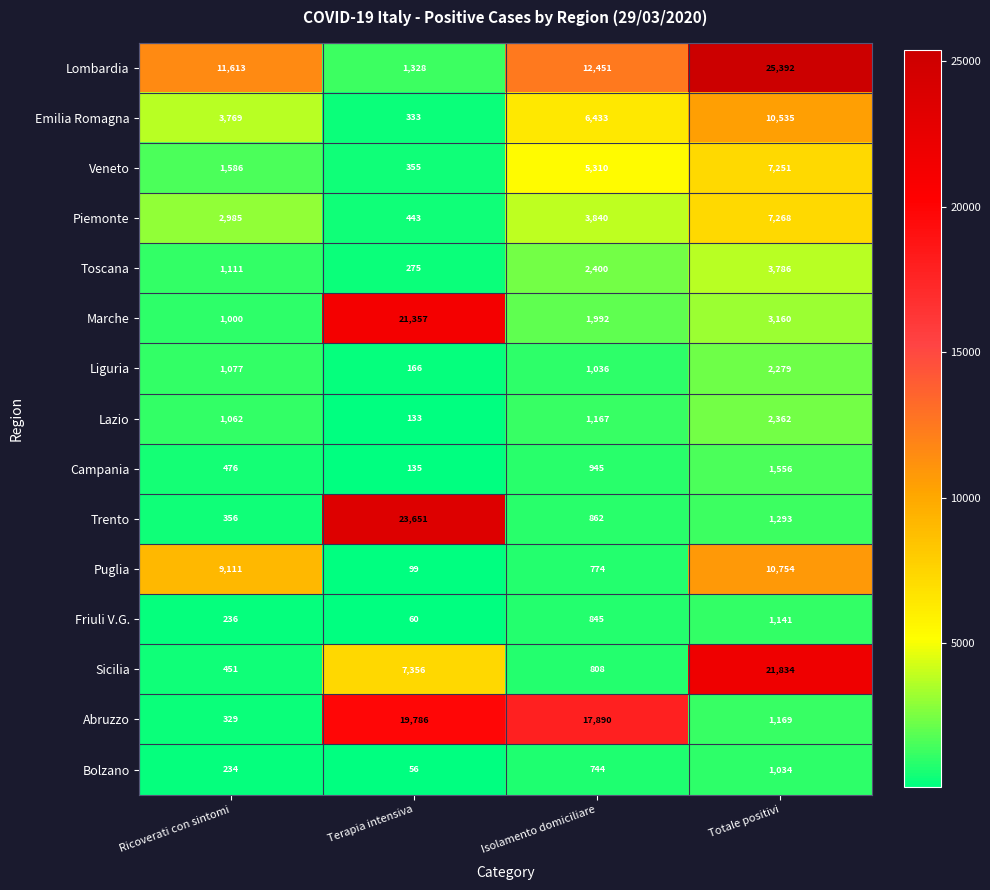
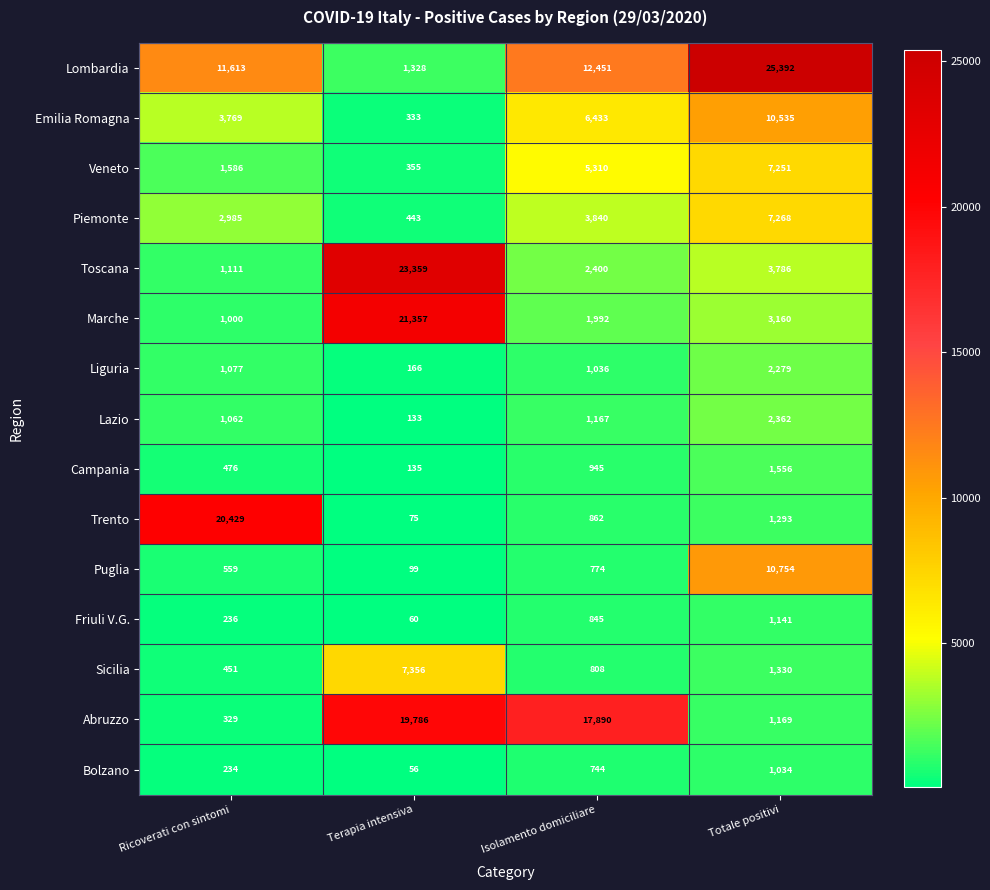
  {
    "Lombardia": {
      "Ricoverati con sintomi": "11,613",
      "Terapia intensiva": "1,328",
      "Isolamento domiciliare": "12,451",
      "Totale positivi": "25,392"
    },
    "Emilia Romagna": {
      "Ricoverati con sintomi": "3,769",
      "Terapia intensiva": "333",
      "Isolamento domiciliare": "6,433",
      "Totale positivi": "10,535"
    },
    "Veneto": {
      "Ricoverati con sintomi": "1,586",
      "Terapia intensiva": "355",
      "Isolamento domiciliare": "5,310",
      "Totale positivi": "7,251"
    },
    "Piemonte": {
      "Ricoverati con sintomi": "2,985",
      "Terapia intensiva": "443",
      "Isolamento domiciliare": "3,840",
      "Totale positivi": "7,268"
    },
    "Toscana": {
      "Ricoverati con sintomi": "1,111",
-     "Terapia intensiva": "275",
+     "Terapia intensiva": "23,359",
      "Isolamento domiciliare": "2,400",
      "Totale positivi": "3,786"
    },
    "Marche": {
      "Ricoverati con sintomi": "1,000",
      "Terapia intensiva": "21,357",
      "Isolamento domiciliare": "1,992",
      "Totale positivi": "3,160"
    },
    "Liguria": {
      "Ricoverati con sintomi": "1,077",
      "Terapia intensiva": "166",
      "Isolamento domiciliare": "1,036",
      "Totale positivi": "2,279"
    },
    "Lazio": {
      "Ricoverati con sintomi": "1,062",
      "Terapia intensiva": "133",
      "Isolamento domiciliare": "1,167",
      "Totale positivi": "2,362"
    },
    "Campania": {
      "Ricoverati con sintomi": "476",
      "Terapia intensiva": "135",
      "Isolamento domiciliare": "945",
      "Totale positivi": "1,556"
    },
    "Trento": {
-     "Ricoverati con sintomi": "356",
-     "Terapia intensiva": "23,651",
+     "Ricoverati con sintomi": "20,429",
+     "Terapia intensiva": "75",
      "Isolamento domiciliare": "862",
      "Totale positivi": "1,293"
    },
    "Puglia": {
-     "Ricoverati con sintomi": "9,111",
+     "Ricoverati con sintomi": "559",
      "Terapia intensiva": "99",
      "Isolamento domiciliare": "774",
      "Totale positivi": "10,754"
    },
    "Friuli V.G.": {
      "Ricoverati con sintomi": "236",
      "Terapia intensiva": "60",
      "Isolamento domiciliare": "845",
      "Totale positivi": "1,141"
    },
    "Sicilia": {
      "Ricoverati con sintomi": "451",
      "Terapia intensiva": "7,356",
      "Isolamento domiciliare": "808",
-     "Totale positivi": "21,834"
+     "Totale positivi": "1,330"
    },
    "Abruzzo": {
      "Ricoverati con sintomi": "329",
      "Terapia intensiva": "19,786",
      "Isolamento domiciliare": "17,890",
      "Totale positivi": "1,169"
    },
    "Bolzano": {
      "Ricoverati con sintomi": "234",
      "Terapia intensiva": "56",
      "Isolamento domiciliare": "744",
      "Totale positivi": "1,034"
    }
  }
